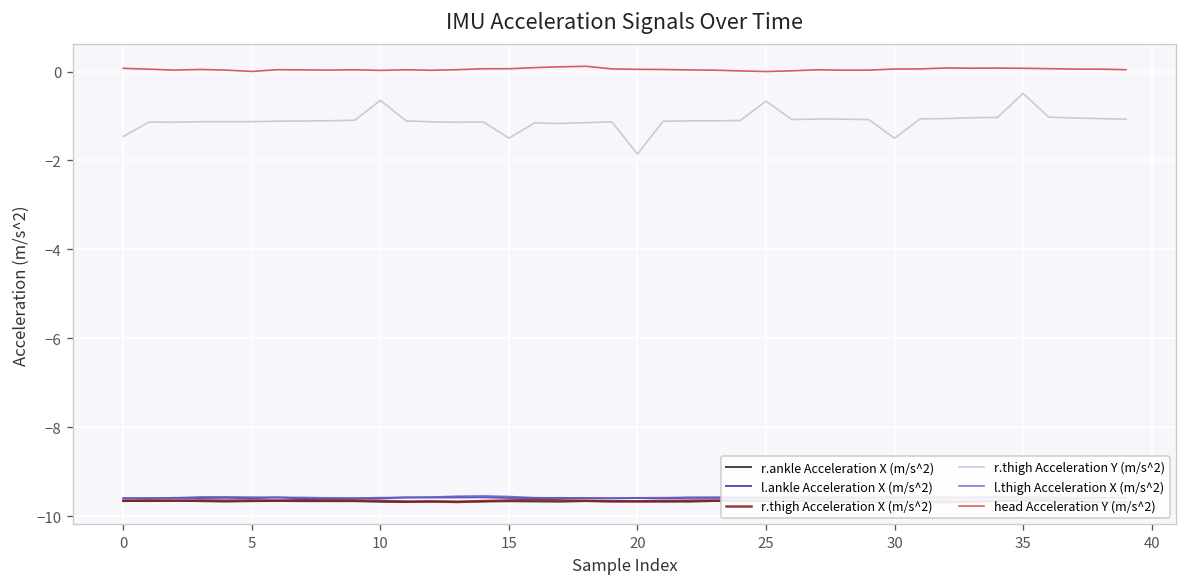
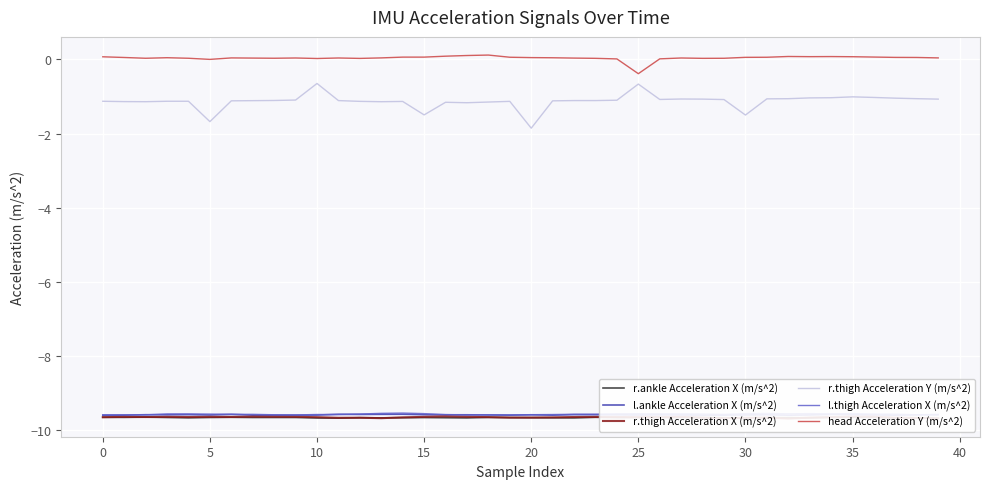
  {
    "r.thigh Acceleration Y (m/s^2)": {
-     "0": -1.5,
-     "5": -1.1,
+     "0": -1.1,
+     "5": -1.7,
      "10": -0.6,
      "15": -1.5,
      "20": -1.9,
      "25": -0.7,
      "30": -1.5,
-     "35": -0.5
+     "35": -1.0
    },
    "head Acceleration Y (m/s^2)": {
      "0": 0.1,
      "5": 0.0,
      "10": 0.0,
      "15": 0.1,
      "20": 0.0,
-     "25": 0.0,
+     "25": -0.4,
      "30": 0.1,
      "35": 0.1
    }
  }
